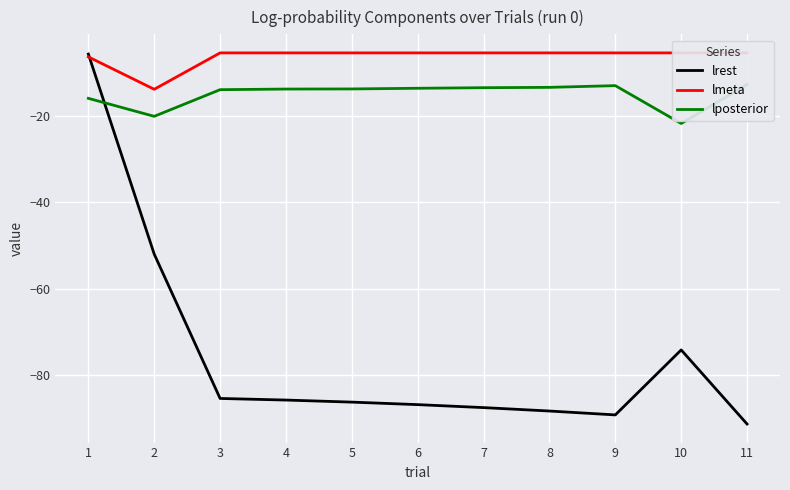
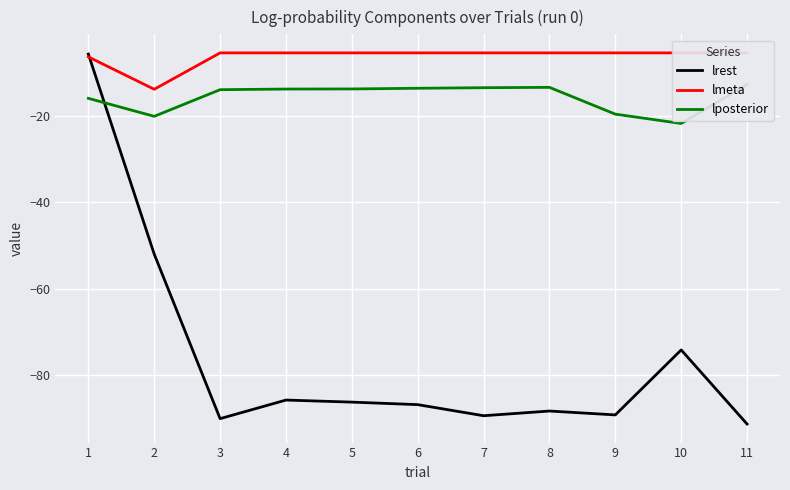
  {
    "lrest": {
      "1": -6,
      "2": -52,
-     "3": -85,
+     "3": -90,
      "4": -86,
      "5": -86,
      "6": -87,
-     "7": -88,
+     "7": -89,
      "8": -88,
      "9": -89,
      "10": -74,
      "11": -91
    },
    "lmeta": {
      "1": -6,
      "2": -14,
      "3": -5,
      "4": -5,
      "5": -5,
      "6": -5,
      "7": -5,
      "8": -5,
      "9": -5
    },
    "lposterior": {
      "1": -16,
      "2": -20,
      "3": -14,
      "4": -14,
      "5": -14,
      "6": -14,
      "7": -13,
      "8": -13,
-     "9": -13,
+     "9": -20,
      "10": -22
    }
  }
